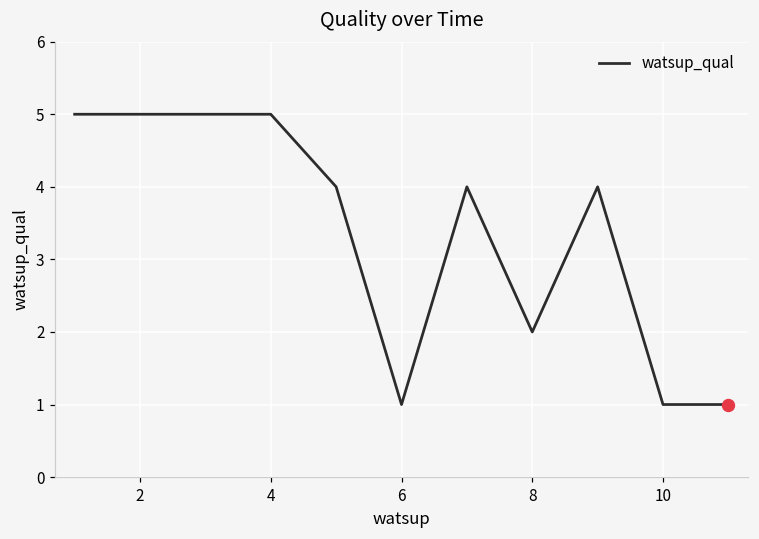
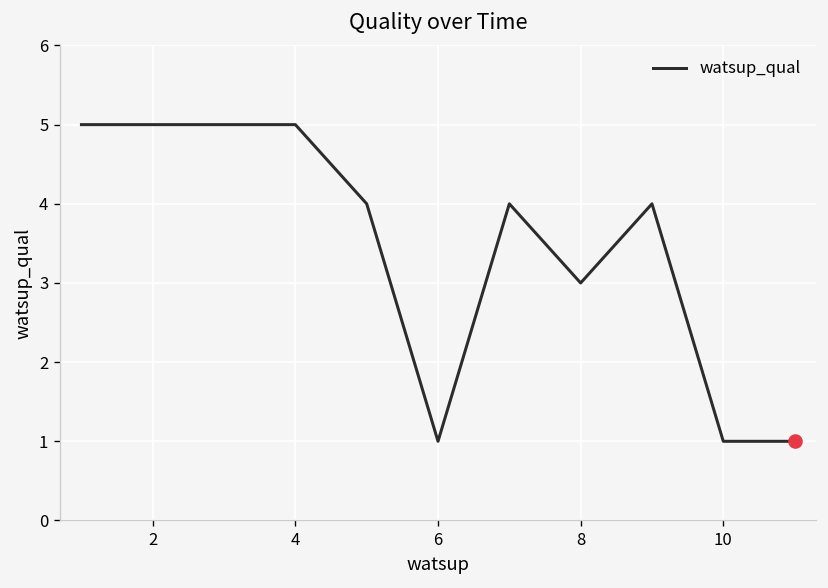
  {
    "watsup_qual": {
      "2": 5,
      "4": 5,
      "6": 1,
-     "8": 2,
+     "8": 3,
      "10": 1
    }
  }
